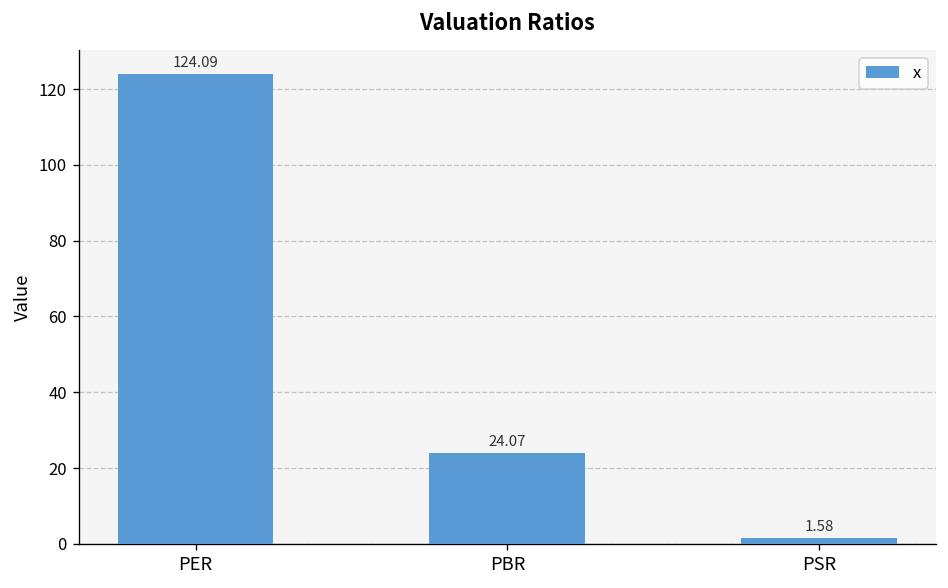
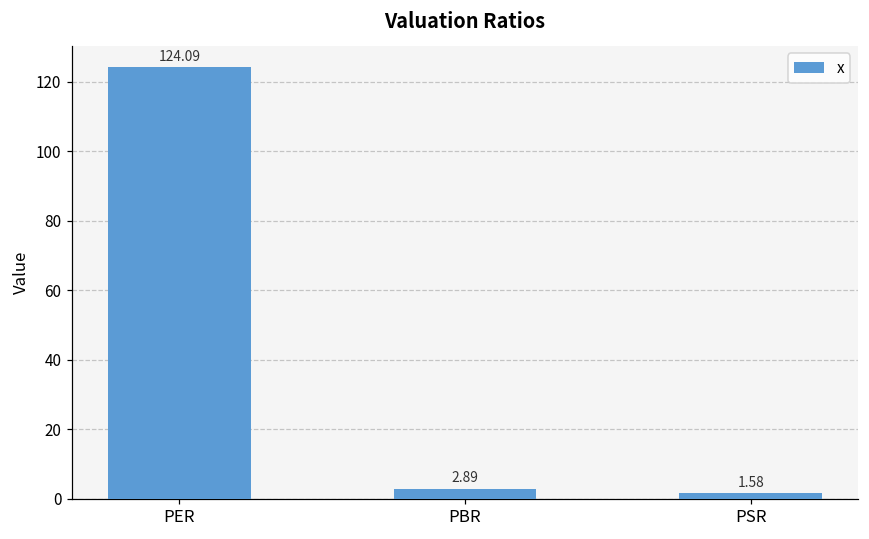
  {
    "PER": 124.09,
-   "PBR": 24.07,
+   "PBR": 2.89,
    "PSR": 1.58
  }
